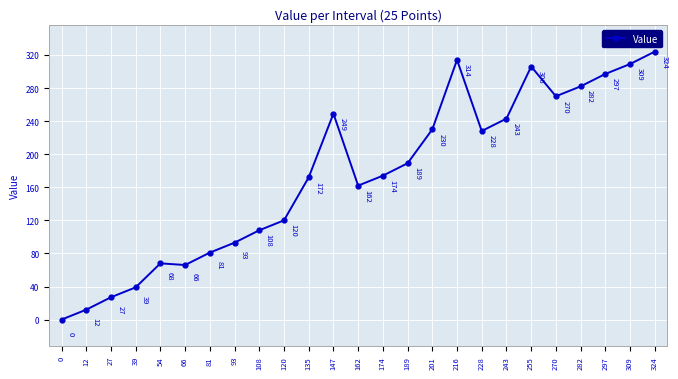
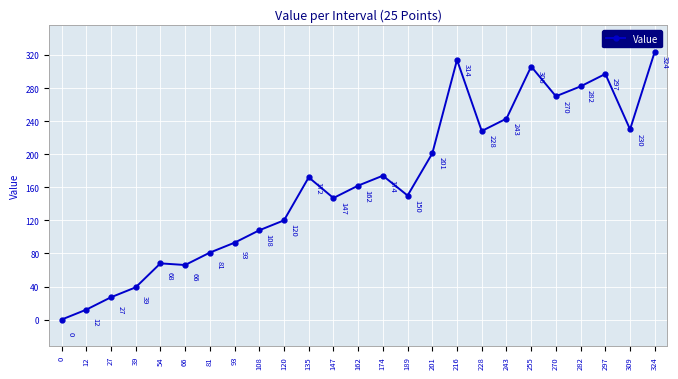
  {
    "0": 0,
    "12": 12,
    "27": 27,
    "39": 39,
    "54": 68,
    "66": 66,
    "81": 81,
    "93": 93,
    "108": 108,
    "120": 120,
    "135": 172,
-   "147": 249,
+   "147": 147,
    "162": 162,
    "174": 174,
-   "189": 189,
-   "201": 230,
+   "189": 150,
+   "201": 201,
    "216": 314,
    "228": 228,
    "243": 243,
    "255": 306,
    "270": 270,
    "282": 282,
    "297": 297,
-   "309": 309,
+   "309": 230,
    "324": 324
  }
